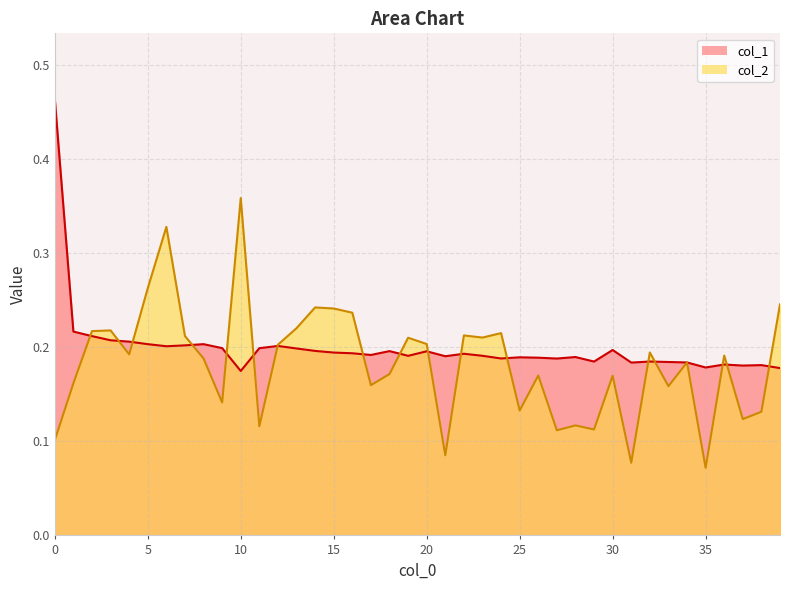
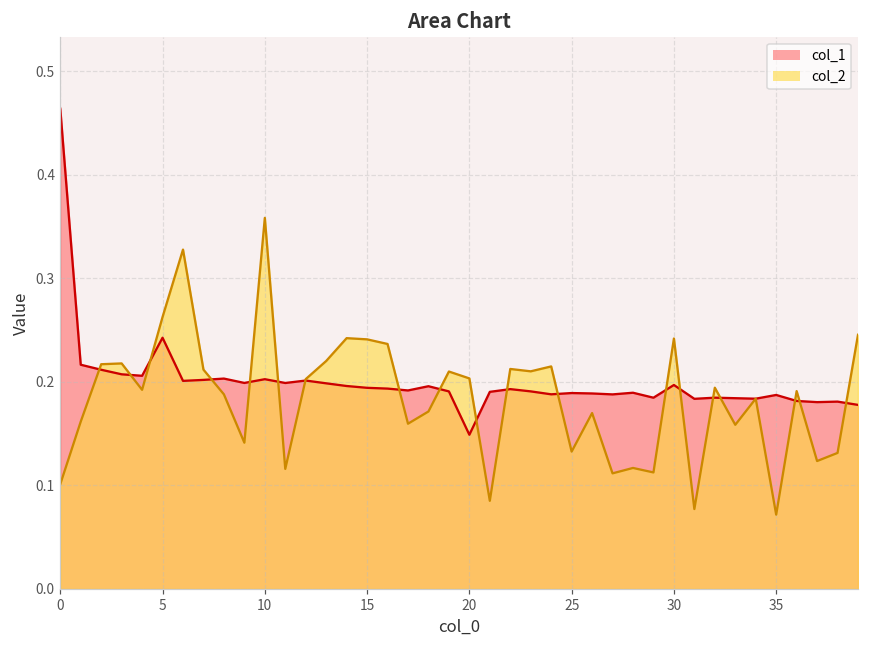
  {
    "col_1": {
      "0": 0.46,
-     "5": 0.20,
-     "10": 0.17,
+     "5": 0.24,
+     "10": 0.20,
      "15": 0.19,
-     "20": 0.20,
+     "20": 0.15,
      "25": 0.19,
      "30": 0.20,
-     "35": 0.18
+     "35": 0.19
    },
    "col_2": {
      "0": 0.10,
      "5": 0.26,
      "10": 0.36,
      "15": 0.24,
      "20": 0.20,
      "25": 0.13,
-     "30": 0.17,
+     "30": 0.24,
      "35": 0.07
    }
  }
